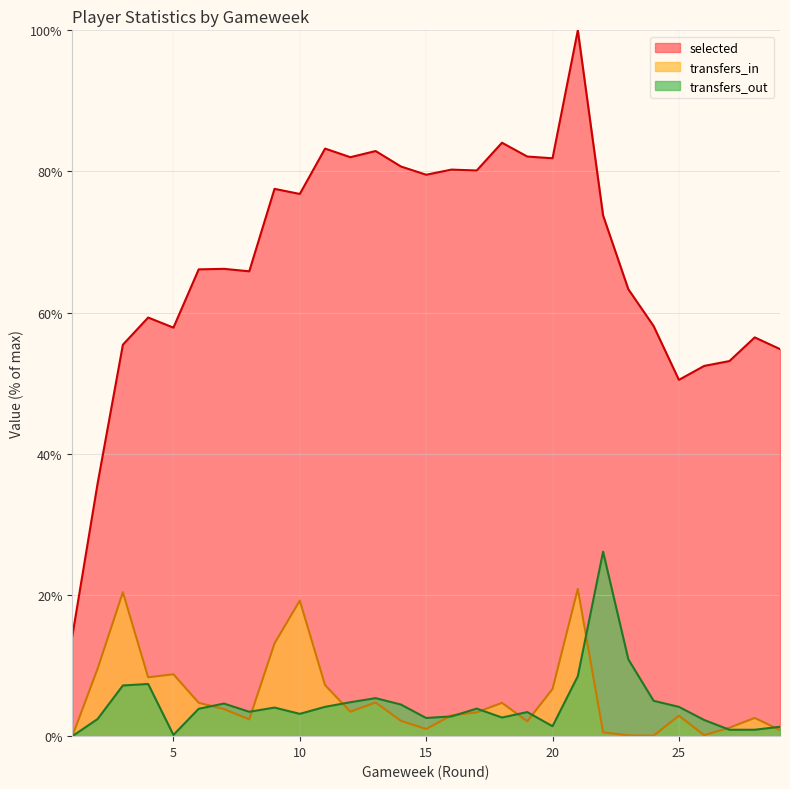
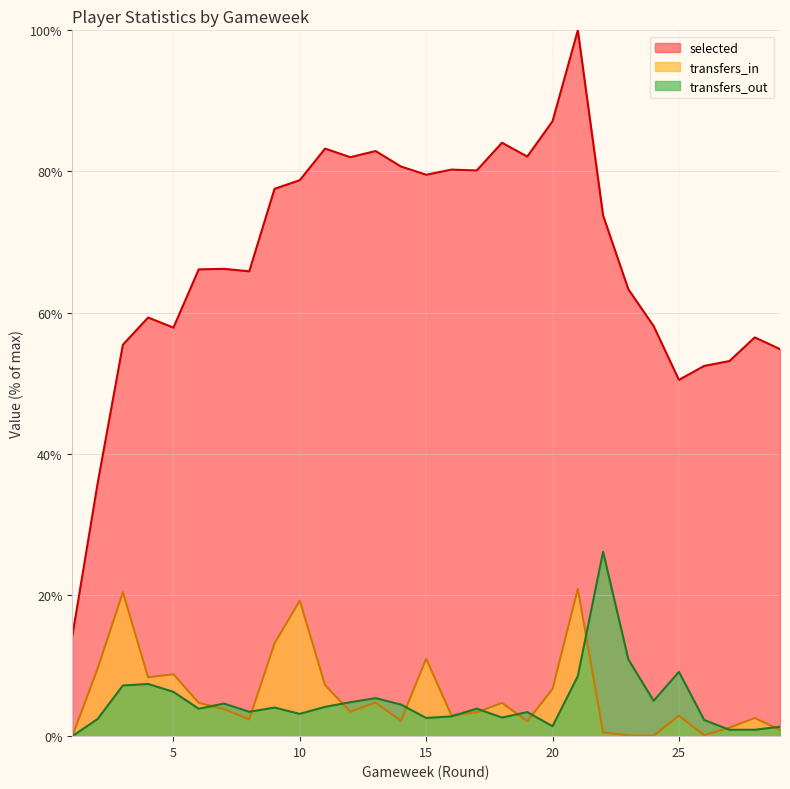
  {
    "selected": {
      "5": "58%",
-     "10": "77%",
+     "10": "79%",
      "15": "80%",
-     "20": "82%",
+     "20": "87%",
      "25": "50%"
    },
    "transfers_in": {
      "5": "9%",
      "10": "19%",
-     "15": "1%",
+     "15": "11%",
      "20": "7%",
      "25": "3%"
    },
    "transfers_out": {
-     "5": "0%",
+     "5": "6%",
      "10": "3%",
      "15": "3%",
      "20": "1%",
-     "25": "4%"
+     "25": "9%"
    }
  }
